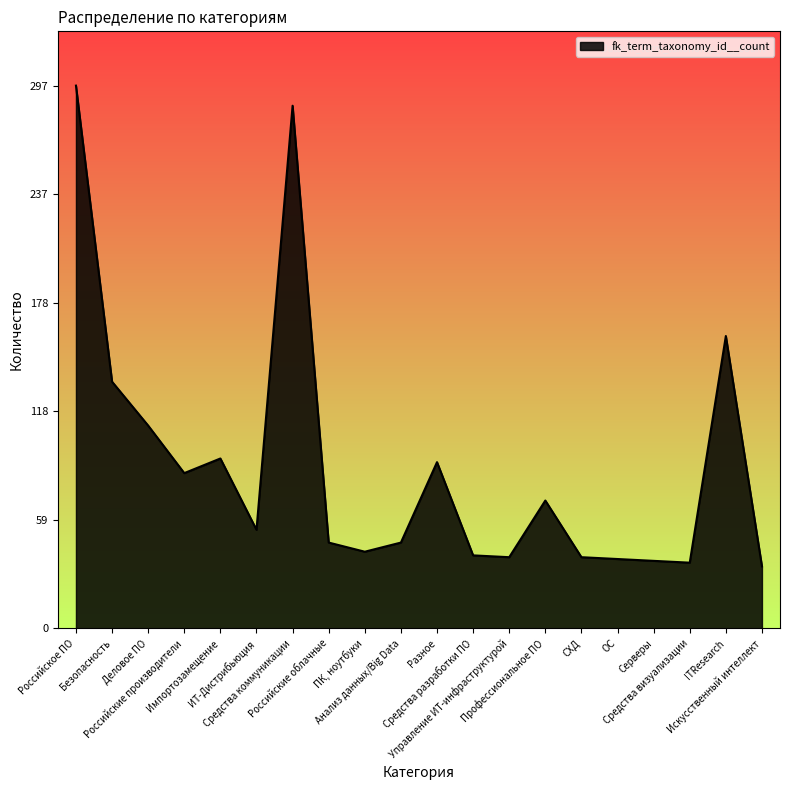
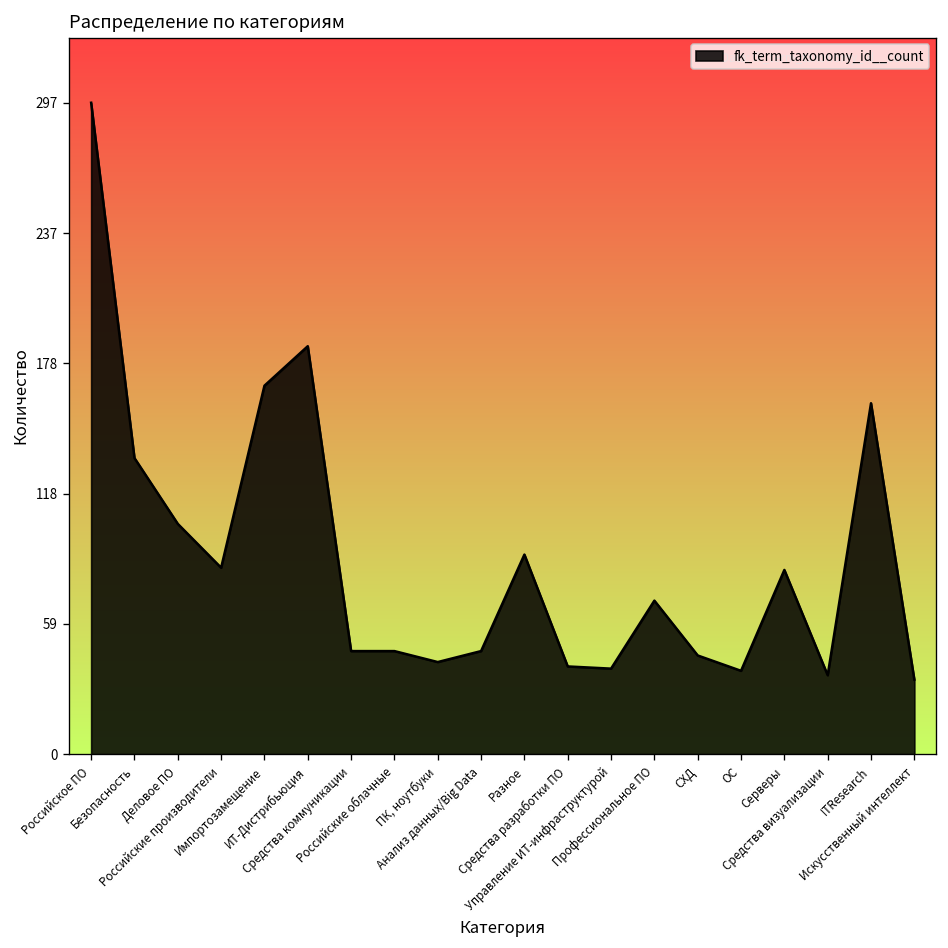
  {
    "Российское ПО": 297,
    "Безопасность": 135,
-   "Деловое ПО": 111,
+   "Деловое ПО": 105,
    "Российские производители": 85,
-   "Импортозамещение": 93,
-   "ИТ-Дистрибьюция": 54,
-   "Средства коммуникации": 286,
+   "Импортозамещение": 168,
+   "ИТ-Дистрибьюция": 186,
+   "Средства коммуникации": 47,
    "Российские облачные": 47,
    "ПК, ноутбуки": 42,
    "Анализ данных/Big Data": 47,
    "Разное": 91,
    "Средства разработки ПО": 40,
    "Управление ИТ-инфраструктурой": 39,
    "Профессиональное ПО": 70,
-   "СХД": 39,
+   "СХД": 45,
    "ОС": 38,
-   "Серверы": 37,
+   "Серверы": 84,
    "Средства визуализации": 36,
    "ITResearch": 160,
    "Искусственный интеллект": 34
  }
